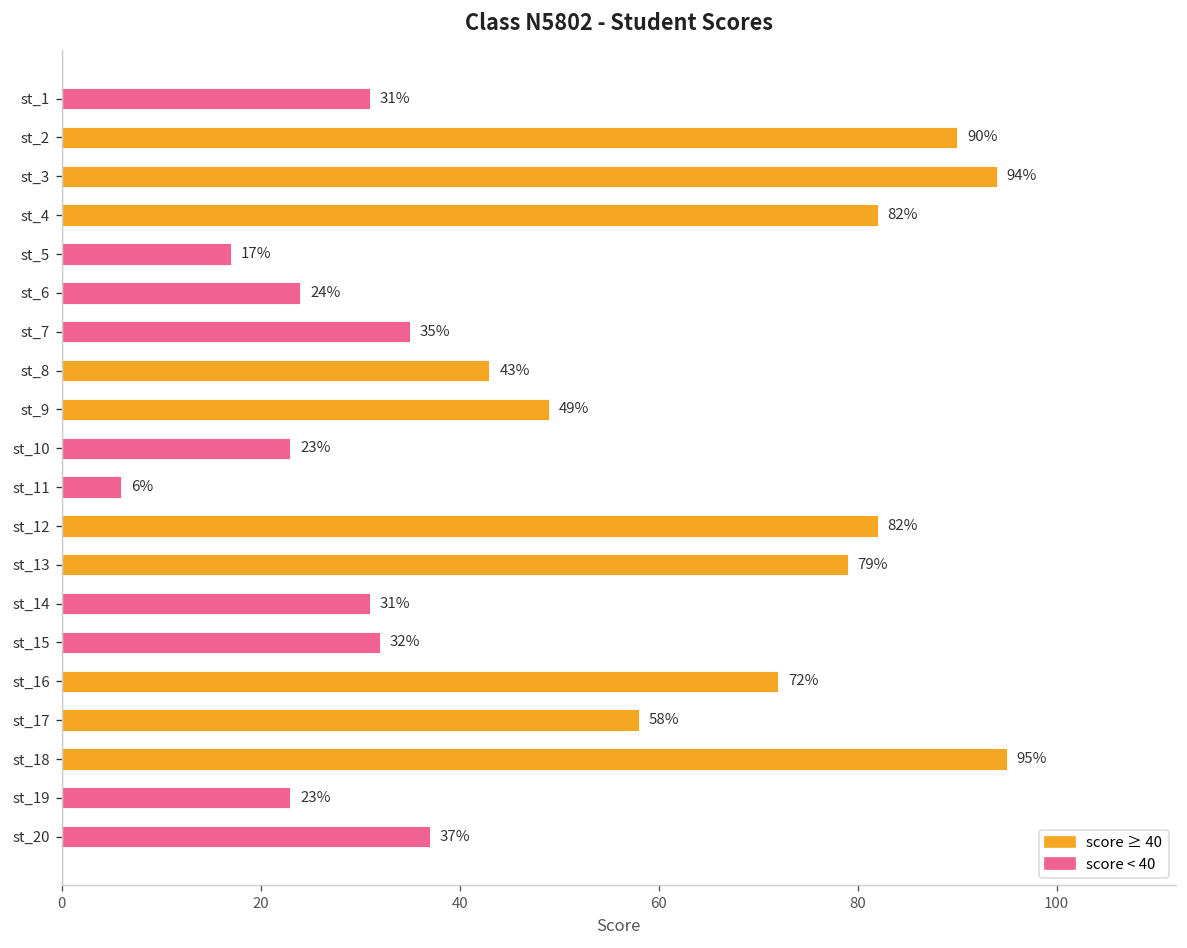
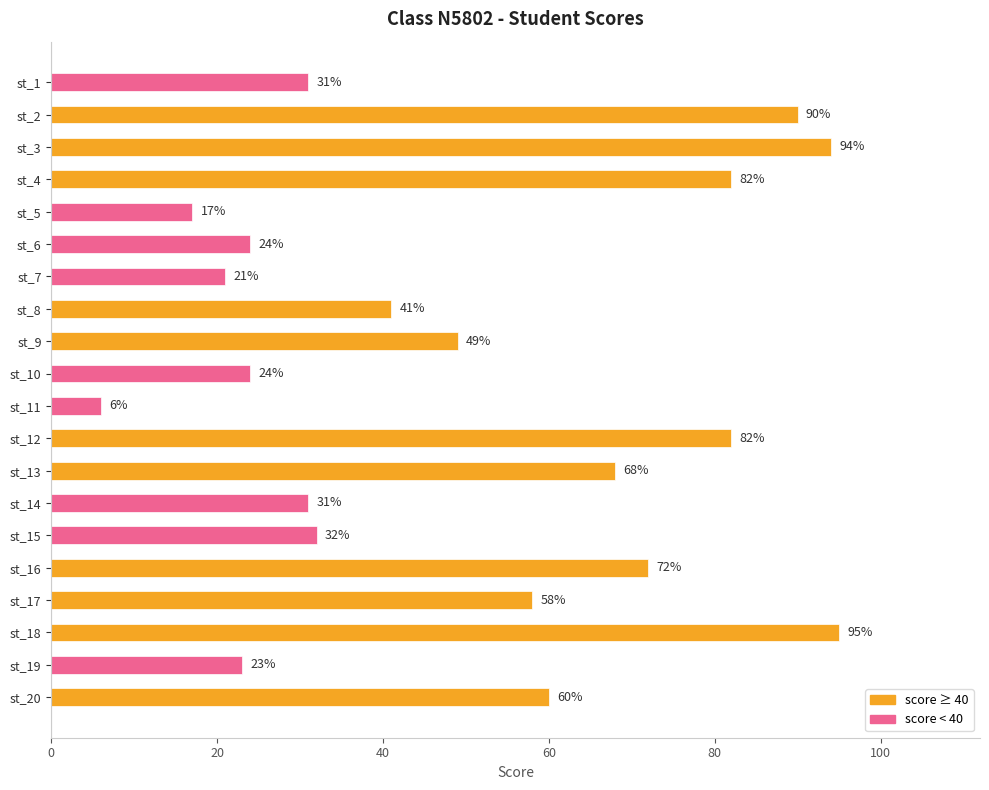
  {
    "st_1": "31%",
    "st_2": "90%",
    "st_3": "94%",
    "st_4": "82%",
    "st_5": "17%",
    "st_6": "24%",
-   "st_7": "35%",
-   "st_8": "43%",
+   "st_7": "21%",
+   "st_8": "41%",
    "st_9": "49%",
-   "st_10": "23%",
+   "st_10": "24%",
    "st_11": "6%",
    "st_12": "82%",
-   "st_13": "79%",
+   "st_13": "68%",
    "st_14": "31%",
    "st_15": "32%",
    "st_16": "72%",
    "st_17": "58%",
    "st_18": "95%",
    "st_19": "23%",
-   "st_20": "37%"
+   "st_20": "60%"
  }
